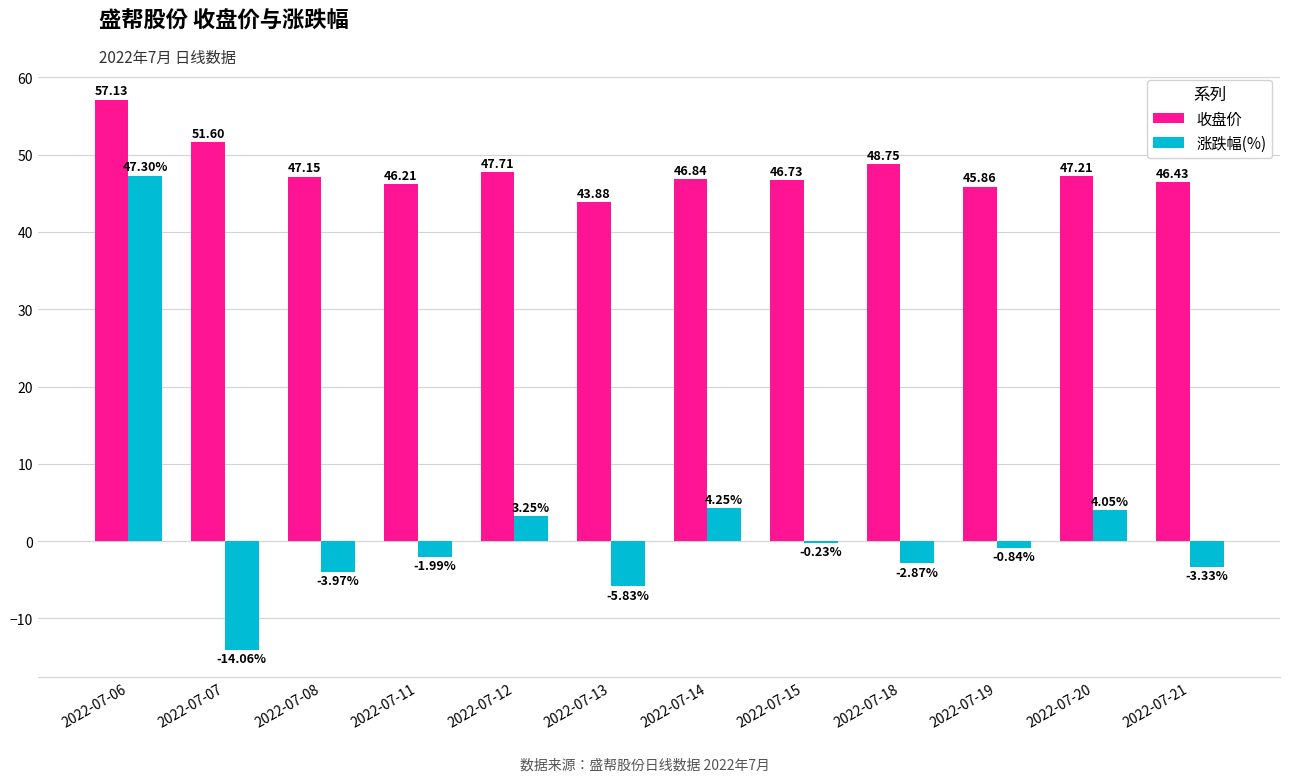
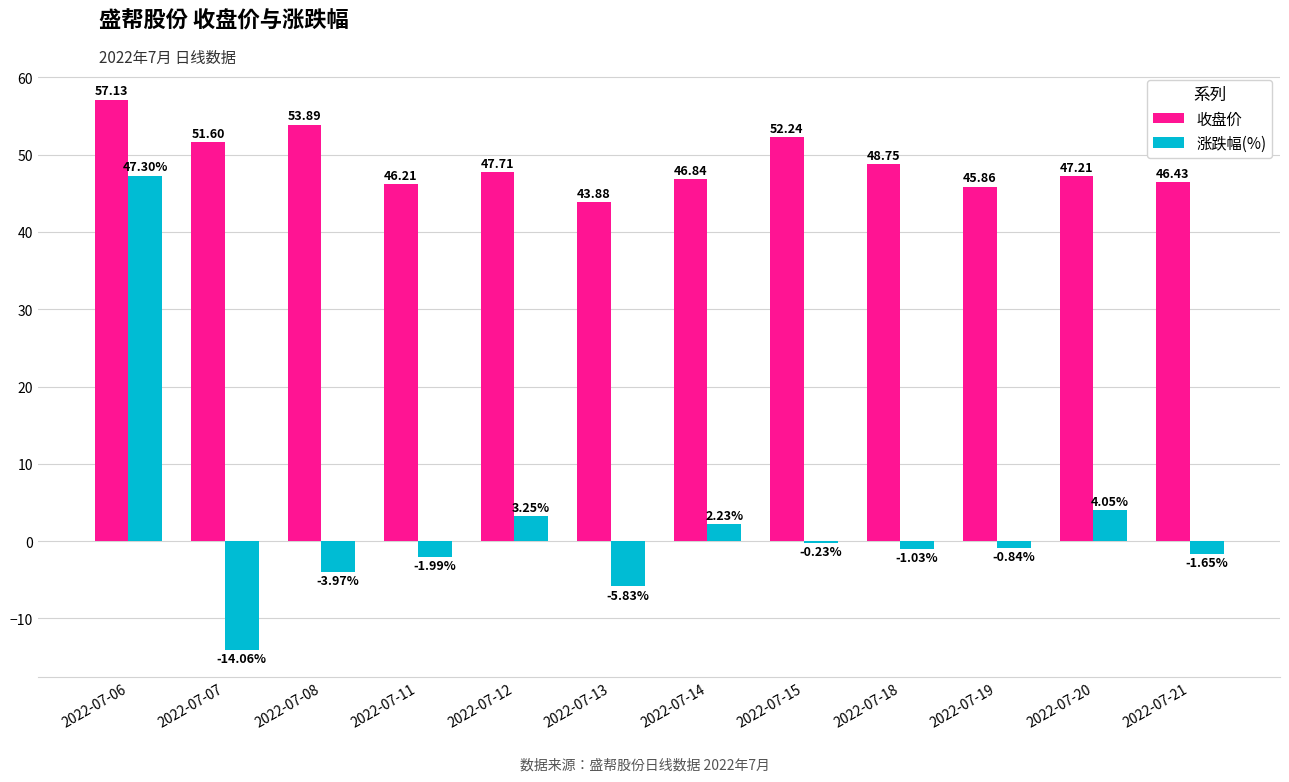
  {
    "收盘价": {
      "2022-07-06": "57.13",
      "2022-07-07": "51.60",
-     "2022-07-08": "47.15",
+     "2022-07-08": "53.89",
      "2022-07-11": "46.21",
      "2022-07-12": "47.71",
      "2022-07-13": "43.88",
      "2022-07-14": "46.84",
-     "2022-07-15": "46.73",
+     "2022-07-15": "52.24",
      "2022-07-18": "48.75",
      "2022-07-19": "45.86",
      "2022-07-20": "47.21",
      "2022-07-21": "46.43"
    },
    "涨跌幅(%)": {
      "2022-07-06": "47.30%",
      "2022-07-07": "-14.06%",
      "2022-07-08": "-3.97%",
      "2022-07-11": "-1.99%",
      "2022-07-12": "3.25%",
      "2022-07-13": "-5.83%",
-     "2022-07-14": "4.25%",
+     "2022-07-14": "2.23%",
      "2022-07-15": "-0.23%",
-     "2022-07-18": "-2.87%",
+     "2022-07-18": "-1.03%",
      "2022-07-19": "-0.84%",
      "2022-07-20": "4.05%",
-     "2022-07-21": "-3.33%"
+     "2022-07-21": "-1.65%"
    }
  }
